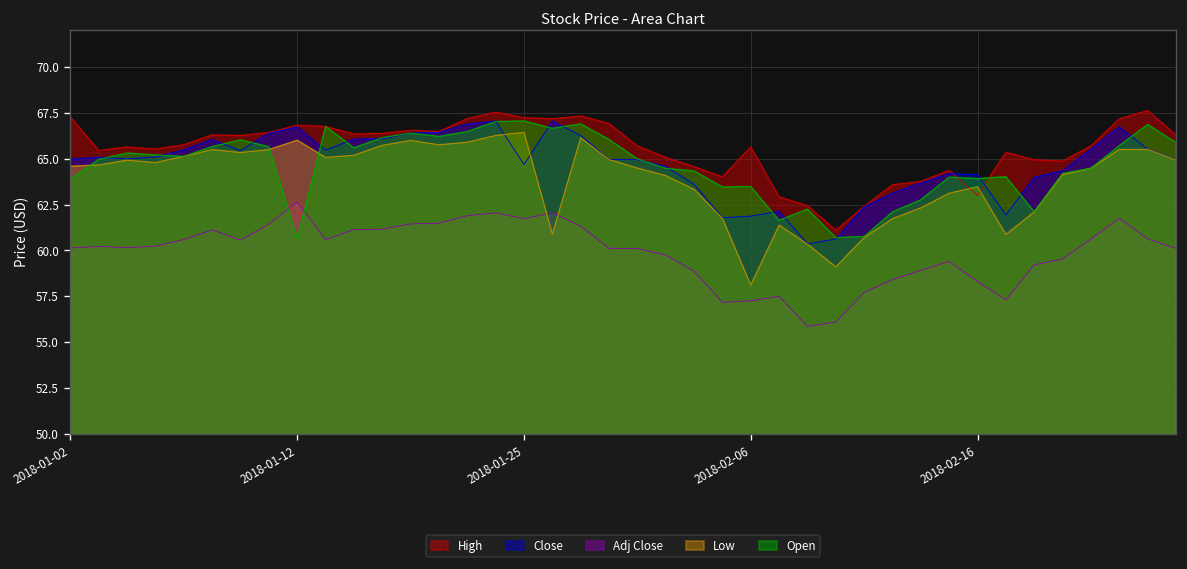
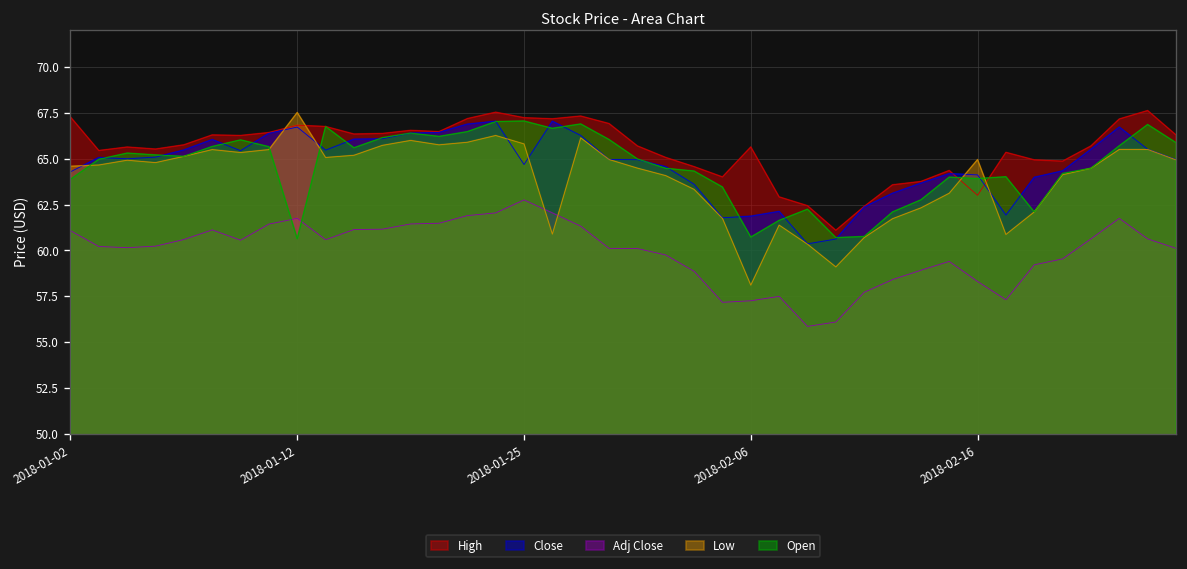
  {
    "High": {
      "2018-01-02": 67.3,
      "2018-01-25": 67.2,
      "2018-02-06": 65.6,
      "2018-02-16": 63.0
    },
    "Close": {
-     "2018-01-02": 65.0,
+     "2018-01-02": 64.3,
      "2018-01-25": 64.7,
      "2018-02-06": 61.9,
      "2018-02-16": 64.1
    },
    "Adj Close": {
-     "2018-01-02": 60.1,
-     "2018-01-12": 62.7,
-     "2018-01-25": 61.7,
+     "2018-01-02": 61.1,
+     "2018-01-12": 61.8,
+     "2018-01-25": 62.8,
      "2018-02-06": 57.3,
      "2018-02-16": 58.3
    },
    "Low": {
      "2018-01-02": 64.6,
-     "2018-01-12": 66.0,
-     "2018-01-25": 66.4,
+     "2018-01-12": 67.5,
+     "2018-01-25": 65.8,
      "2018-02-06": 58.1,
-     "2018-02-16": 63.5
+     "2018-02-16": 65.0
    },
    "Open": {
      "2018-01-02": 63.9,
      "2018-01-12": 60.6,
      "2018-01-25": 67.1,
-     "2018-02-06": 63.5,
+     "2018-02-06": 60.7,
      "2018-02-16": 63.9
    }
  }
